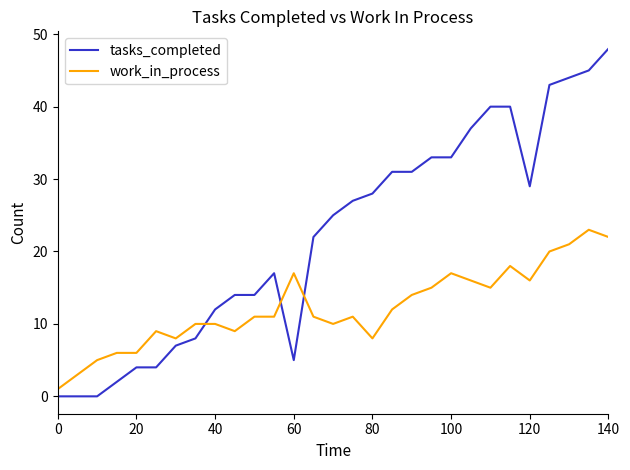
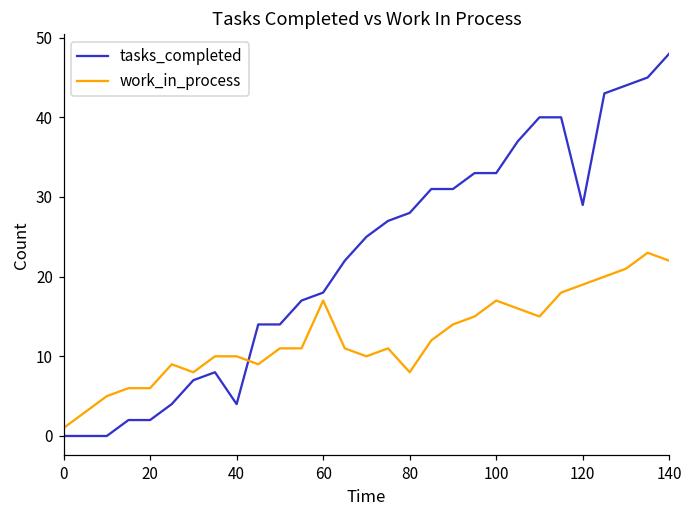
  {
    "tasks_completed": {
      "0": 0,
-     "20": 4,
-     "40": 12,
-     "60": 5,
+     "20": 2,
+     "40": 4,
+     "60": 18,
      "80": 28,
      "100": 33,
      "120": 29,
      "140": 48
    },
    "work_in_process": {
      "0": 1,
      "20": 6,
      "40": 10,
      "60": 17,
      "80": 8,
      "100": 17,
-     "120": 16,
+     "120": 19,
      "140": 22
    }
  }
